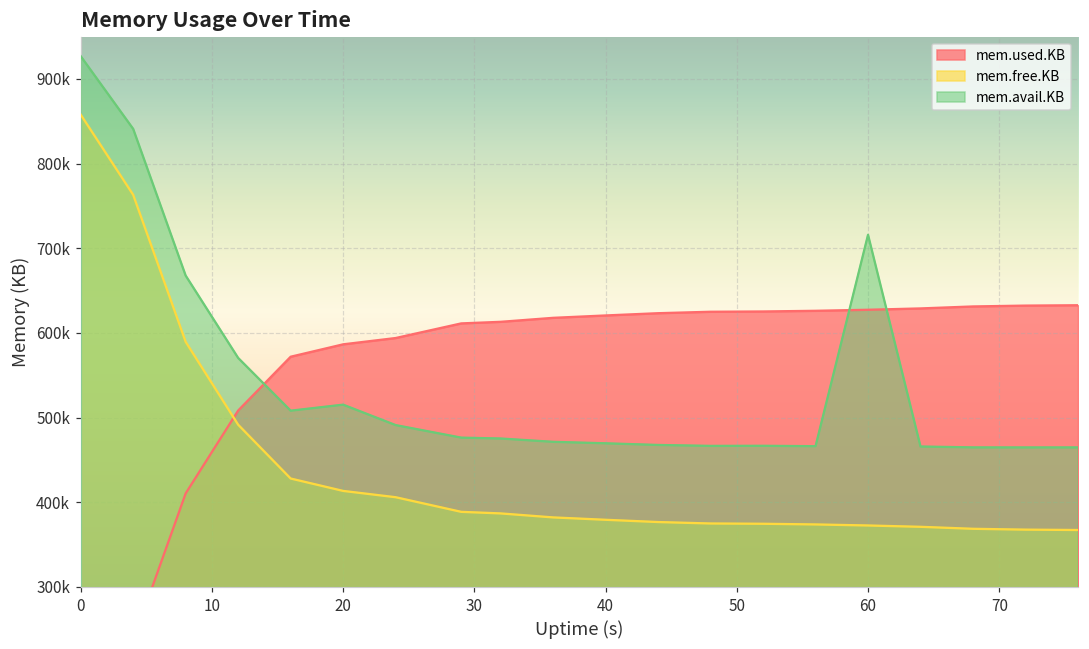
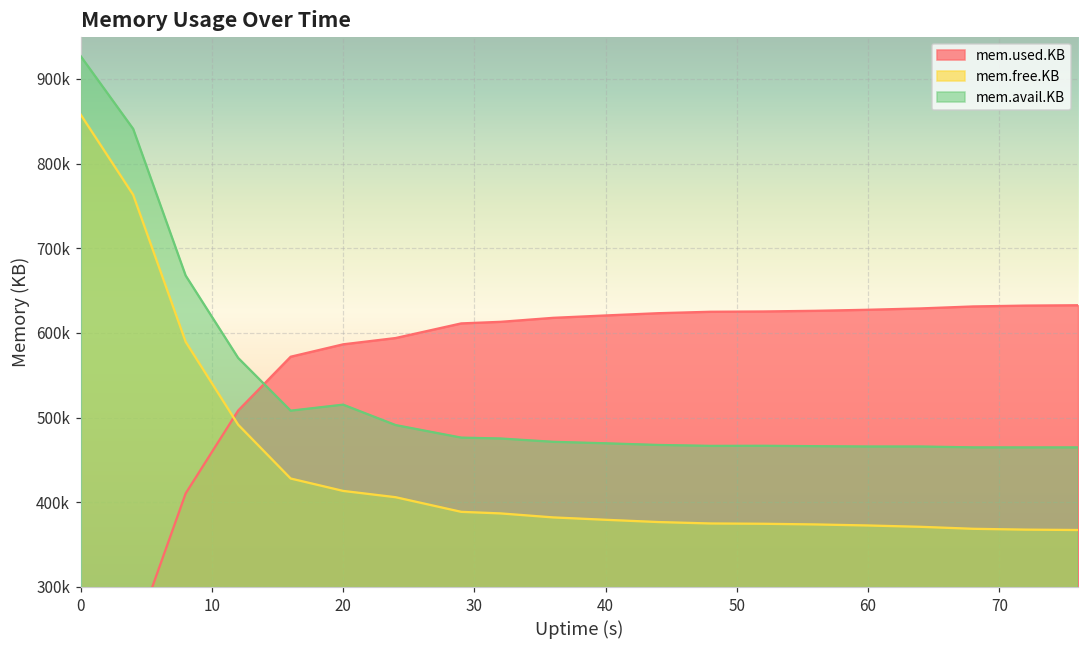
  {
    "mem.used.KB": {
      "20": 590000,
      "40": 620000,
      "60": 630000
    },
    "mem.free.KB": {
      "0": 860000,
      "20": 410000,
      "40": 380000,
      "60": 370000
    },
    "mem.avail.KB": {
      "0": 930000,
      "20": 520000,
      "40": 470000,
-     "60": 720000
+     "60": 470000
    }
  }
